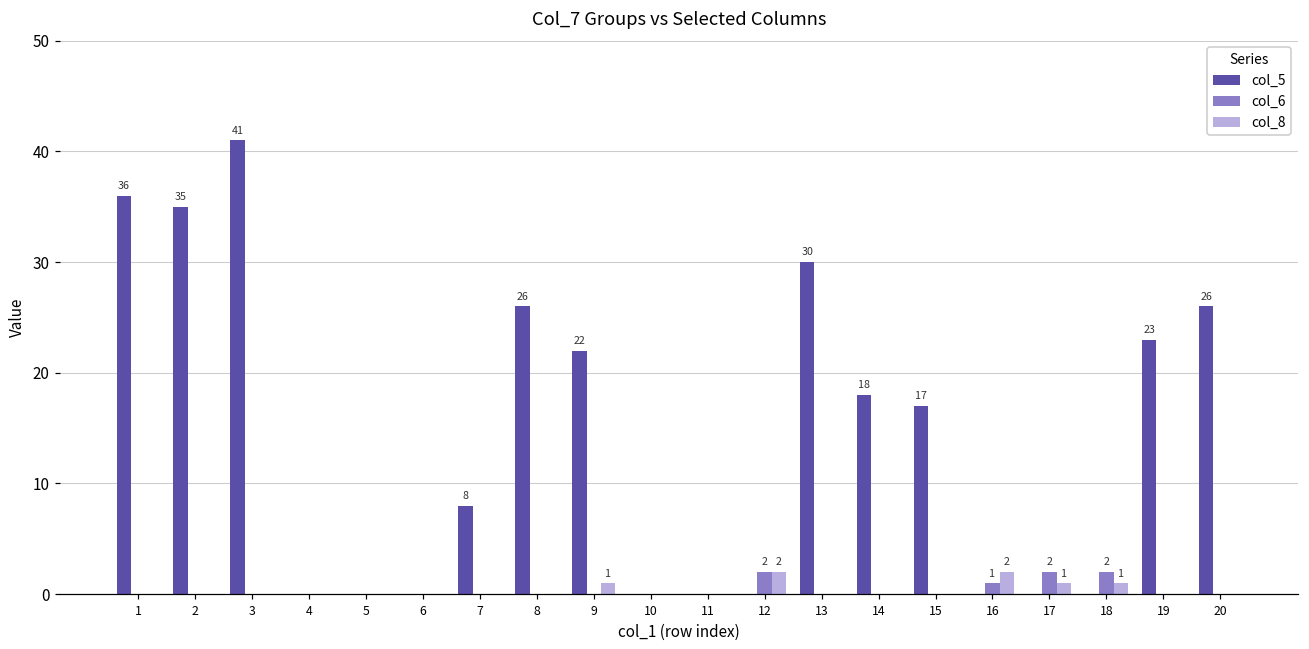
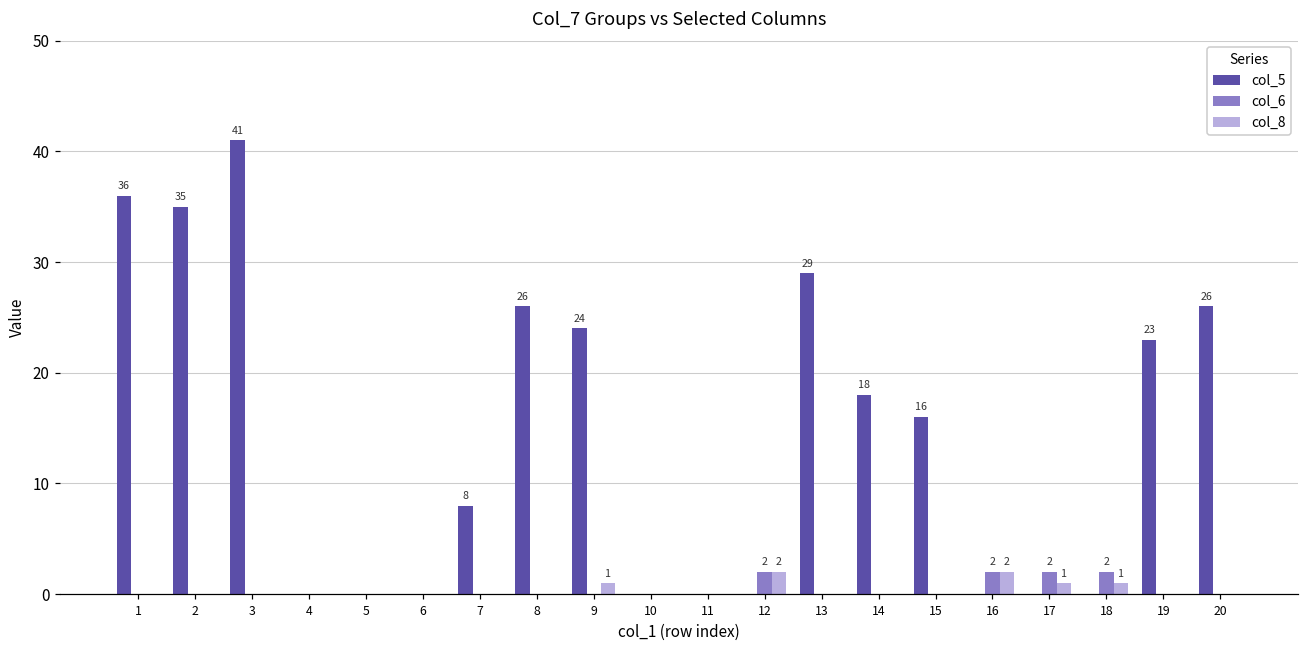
  {
    "col_5": {
      "1": 36,
      "2": 35,
      "3": 41,
      "7": 8,
      "8": 26,
-     "9": 22,
-     "13": 30,
+     "9": 24,
+     "13": 29,
      "14": 18,
-     "15": 17,
+     "15": 16,
      "19": 23,
      "20": 26
    },
    "col_6": {
      "12": 2,
-     "16": 1,
+     "16": 2,
      "17": 2,
      "18": 2
    },
    "col_8": {
      "9": 1,
      "12": 2,
      "16": 2,
      "17": 1,
      "18": 1
    }
  }
